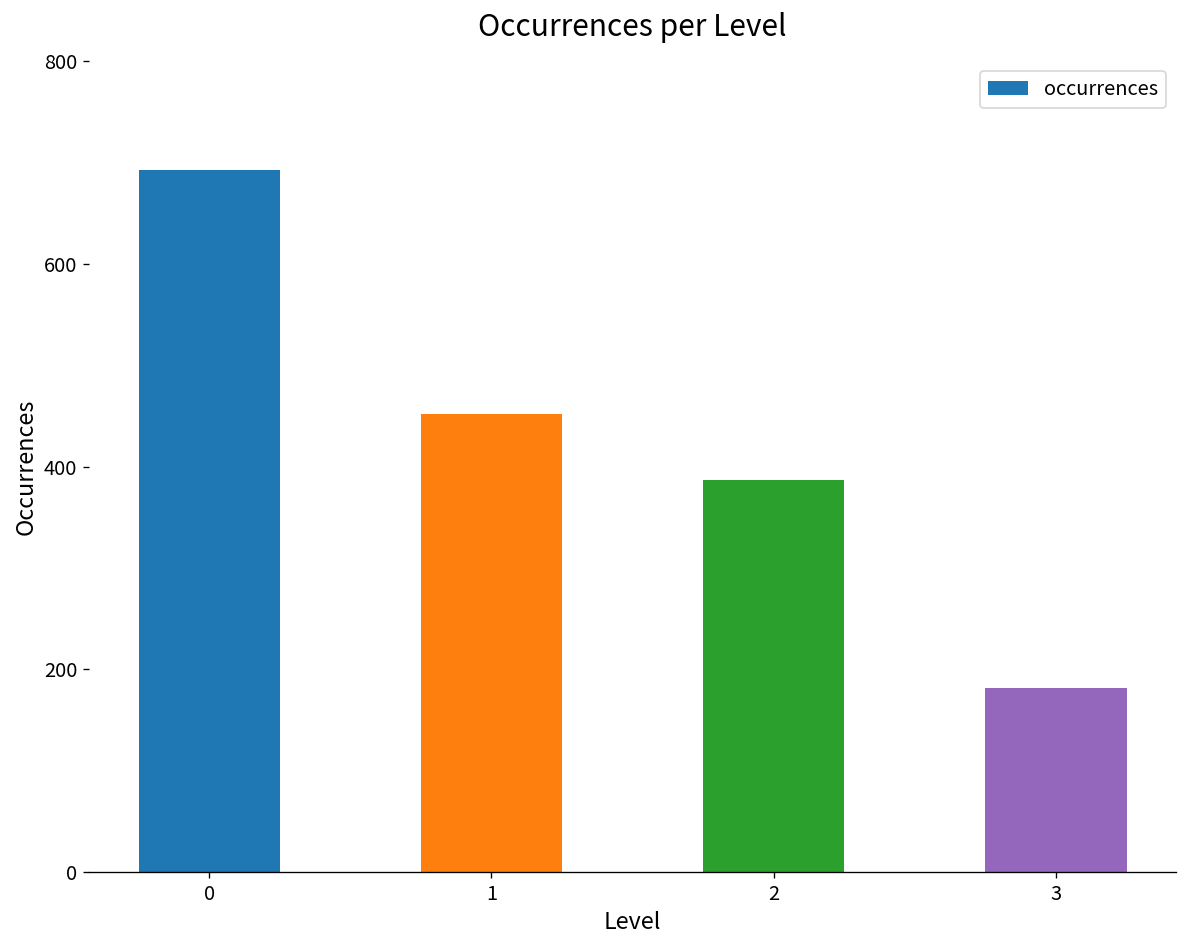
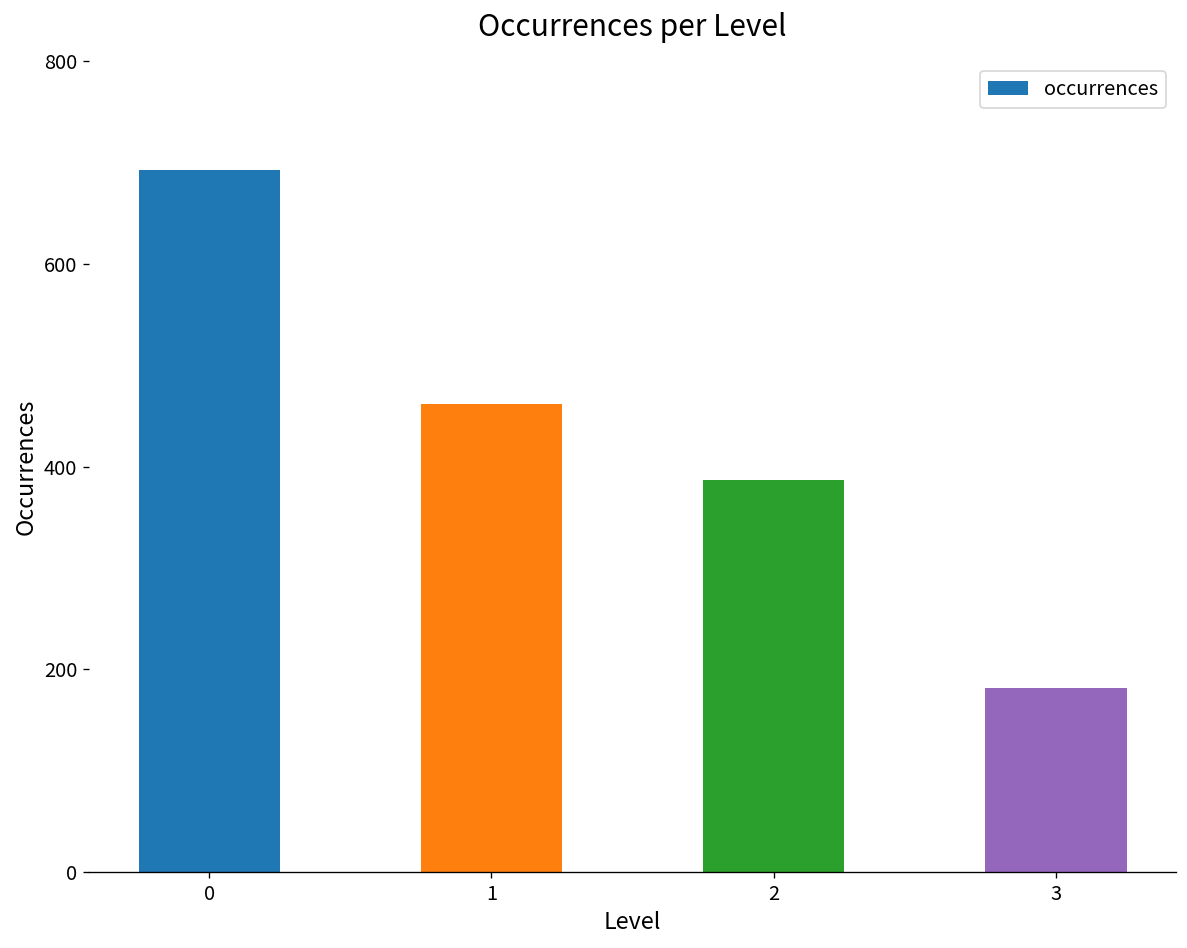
  {
    "0": 690,
-   "1": 450,
+   "1": 460,
    "2": 390,
    "3": 180
  }
